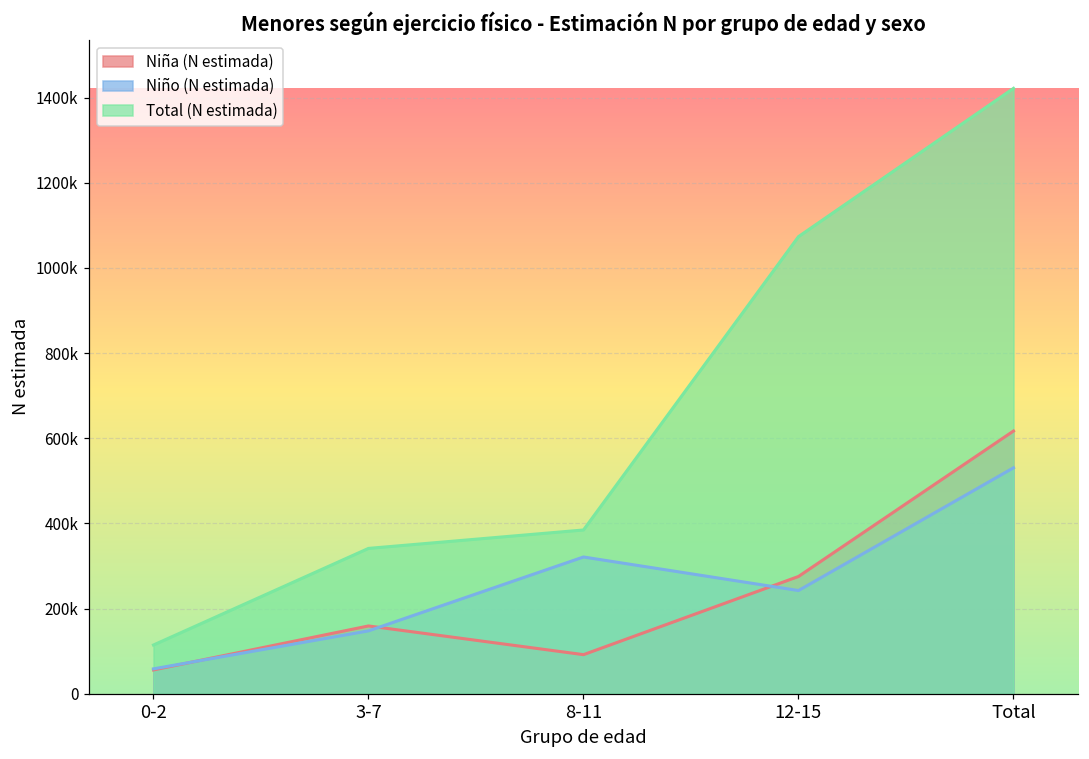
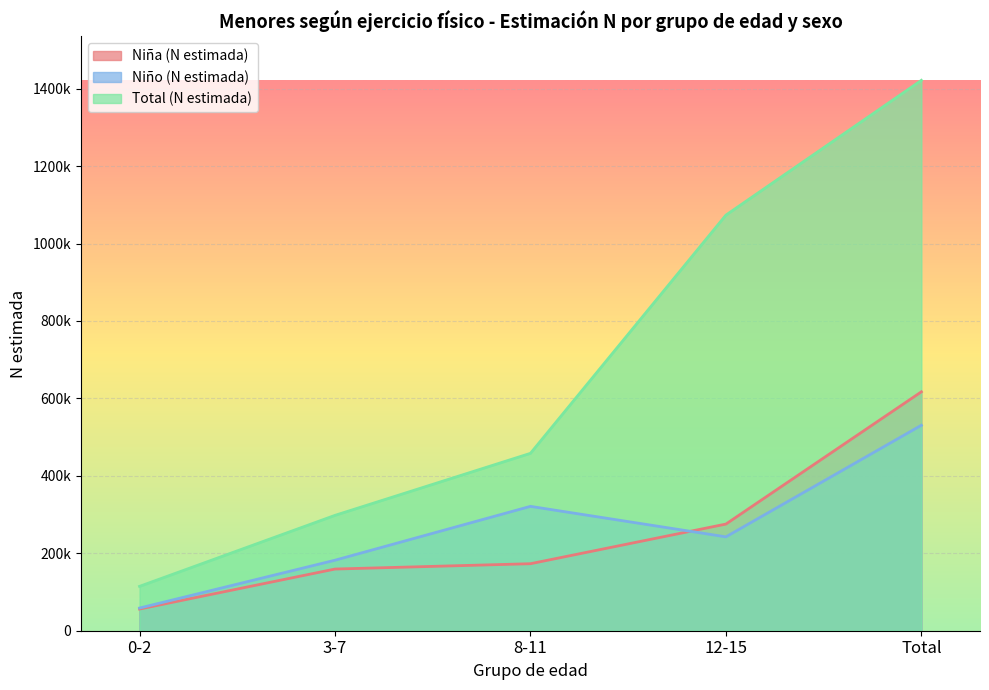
  {
    "Niña (N estimada)": {
      "3-7": 160000,
-     "8-11": 90000,
+     "8-11": 170000,
      "12-15": 280000,
      "Total": 620000
    },
    "Niño (N estimada)": {
-     "3-7": 150000,
+     "3-7": 180000,
      "8-11": 320000,
      "12-15": 240000,
      "Total": 530000
    },
    "Total (N estimada)": {
      "0-2": 110000,
-     "3-7": 340000,
-     "8-11": 380000,
+     "3-7": 300000,
+     "8-11": 460000,
      "12-15": 1070000,
      "Total": 1420000
    }
  }
